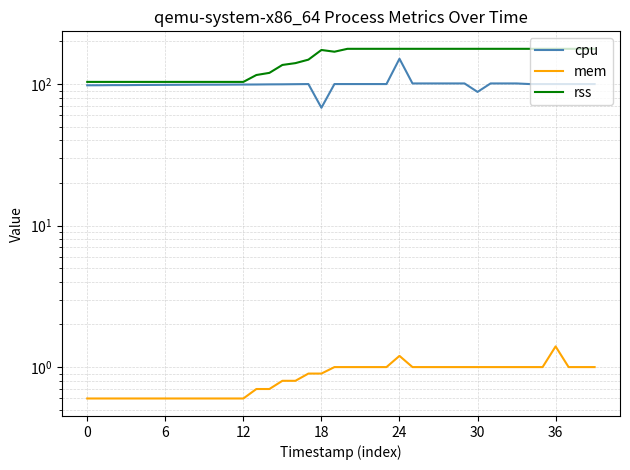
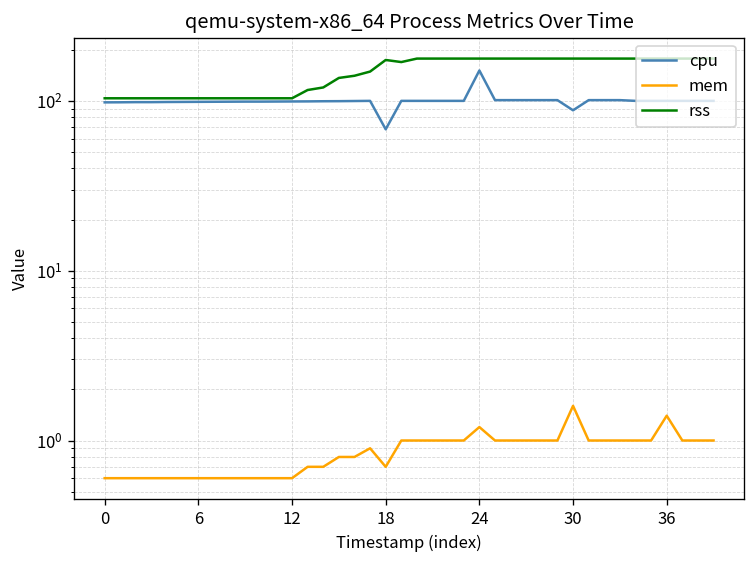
  {
    "cpu": {
      "0": 100,
      "6": 100,
      "12": 100,
      "18": 70,
      "24": 150,
      "30": 90
    },
    "mem": {
      "0": 0.6,
      "6": 0.6,
      "12": 0.6,
-     "18": 0.9,
+     "18": 0.7,
      "24": 1.2,
-     "30": 1.0,
+     "30": 1.6,
      "36": 1.4
    },
    "rss": {
      "0": 100,
      "6": 100,
      "12": 100,
      "18": 170,
      "24": 180,
      "30": 180
    }
  }
